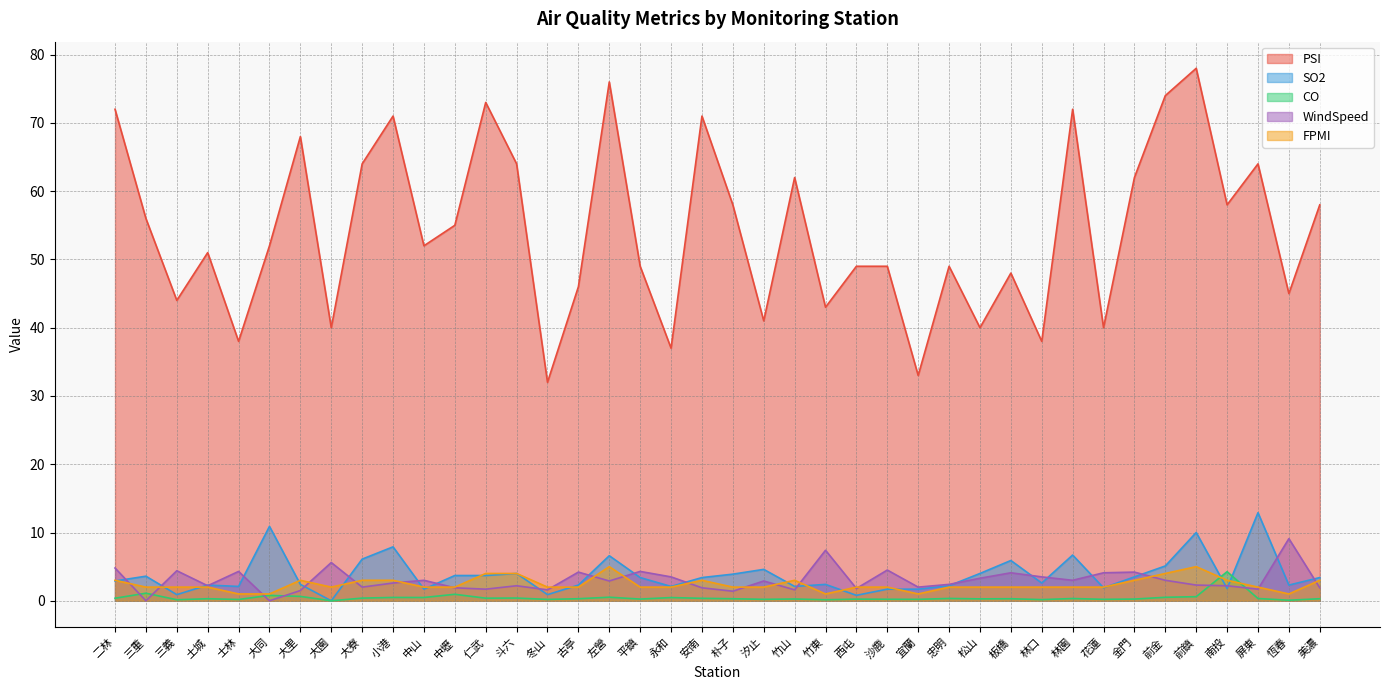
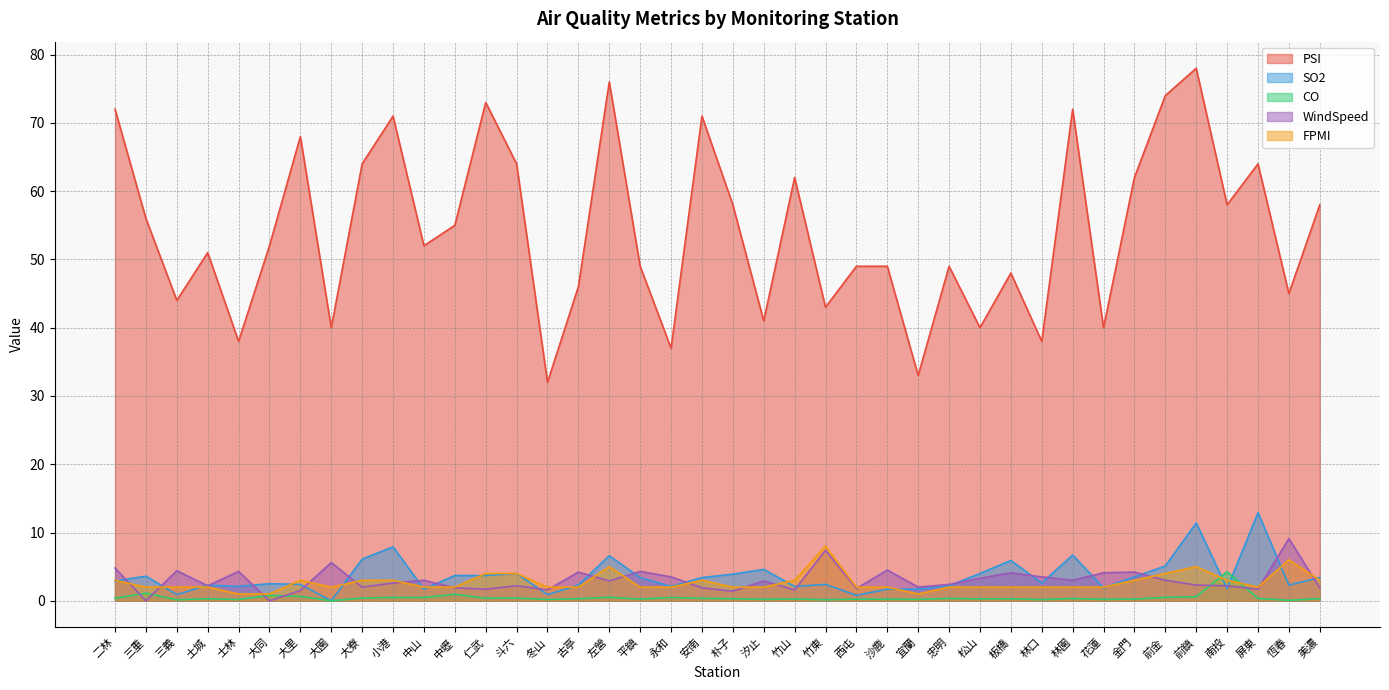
  {
    "PSI": {
      "二林": 72,
      "三重": 56,
      "三義": 44,
      "土城": 51,
      "士林": 38,
      "大同": 52,
      "大里": 68,
      "大園": 40,
      "大寮": 64,
      "小港": 71,
      "中山": 52,
      "中壢": 55,
      "仁武": 73,
      "斗六": 64,
      "冬山": 32,
      "古亭": 46,
      "左營": 76,
      "平鎮": 49,
      "永和": 37,
      "安南": 71,
      "朴子": 58,
      "汐止": 41,
      "竹山": 62,
      "竹東": 43,
      "西屯": 49,
      "沙鹿": 49,
      "宜蘭": 33,
      "忠明": 49,
      "松山": 40,
      "板橋": 48,
      "林口": 38,
      "林園": 72,
      "花蓮": 40,
      "金門": 62,
      "前金": 74,
      "前鎮": 78,
      "南投": 58,
      "屏東": 64,
      "恆春": 45,
      "美濃": 58
    },
    "SO2": {
      "三重": 4,
      "三義": 1,
      "士林": 2,
-     "大同": 11,
+     "大同": 3,
      "大里": 2,
      "大寮": 6,
      "小港": 8,
      "中壢": 4,
      "冬山": 1,
      "左營": 7,
      "平鎮": 3,
      "安南": 3,
      "朴子": 4,
      "汐止": 5,
      "竹山": 2,
      "竹東": 2,
      "西屯": 1,
      "松山": 4,
      "板橋": 6,
      "林口": 3,
      "林園": 7,
      "金門": 4,
      "前金": 5,
-     "前鎮": 10,
+     "前鎮": 11,
      "南投": 2,
      "屏東": 13,
      "恆春": 2,
      "美濃": 3
    },
    "CO": {
      "二林": 0,
      "三重": 1,
      "三義": 0,
      "土城": 0,
      "士林": 0,
      "大里": 1,
      "大寮": 0,
      "小港": 0,
      "中山": 0,
      "中壢": 1,
      "仁武": 0,
      "斗六": 0,
      "冬山": 0,
      "古亭": 0,
      "左營": 1,
      "平鎮": 0,
      "永和": 0,
      "安南": 0,
      "朴子": 0,
      "汐止": 0,
      "竹山": 0,
      "竹東": 0,
      "西屯": 0,
      "沙鹿": 0,
      "宜蘭": 0,
      "忠明": 0,
      "松山": 0,
      "板橋": 0,
      "林口": 0,
      "林園": 0,
      "花蓮": 0,
      "金門": 0,
      "前金": 1,
      "前鎮": 1,
      "南投": 4,
      "屏東": 0,
      "恆春": 0,
      "美濃": 0
    },
    "WindSpeed": {
      "二林": 5,
      "三重": 0,
      "三義": 4,
      "士林": 4,
      "大同": 0,
      "大里": 2,
      "大園": 6,
      "大寮": 2,
      "小港": 3,
      "中山": 3,
      "仁武": 2,
      "斗六": 2,
      "冬山": 2,
      "古亭": 4,
      "左營": 3,
      "平鎮": 4,
      "永和": 4,
      "安南": 2,
      "朴子": 1,
      "汐止": 3,
      "竹山": 2,
      "竹東": 7,
      "沙鹿": 5,
      "松山": 3,
      "板橋": 4,
      "林口": 4,
      "林園": 3,
      "花蓮": 4,
      "金門": 4,
      "前金": 3,
      "前鎮": 2,
      "南投": 2,
      "恆春": 9,
      "美濃": 2
    },
    "FPMI": {
      "三重": 2,
      "三義": 2,
      "士林": 1,
      "大里": 3,
      "大園": 2,
      "大寮": 3,
      "小港": 3,
      "冬山": 2,
      "左營": 5,
      "平鎮": 2,
      "安南": 3,
      "朴子": 2,
      "汐止": 2,
      "竹山": 3,
-     "竹東": 1,
+     "竹東": 8,
      "宜蘭": 1,
      "松山": 2,
      "板橋": 2,
      "林口": 2,
      "林園": 2,
      "金門": 3,
      "前金": 4,
      "前鎮": 5,
      "南投": 3,
-     "恆春": 1,
+     "恆春": 6,
      "美濃": 3
    }
  }
